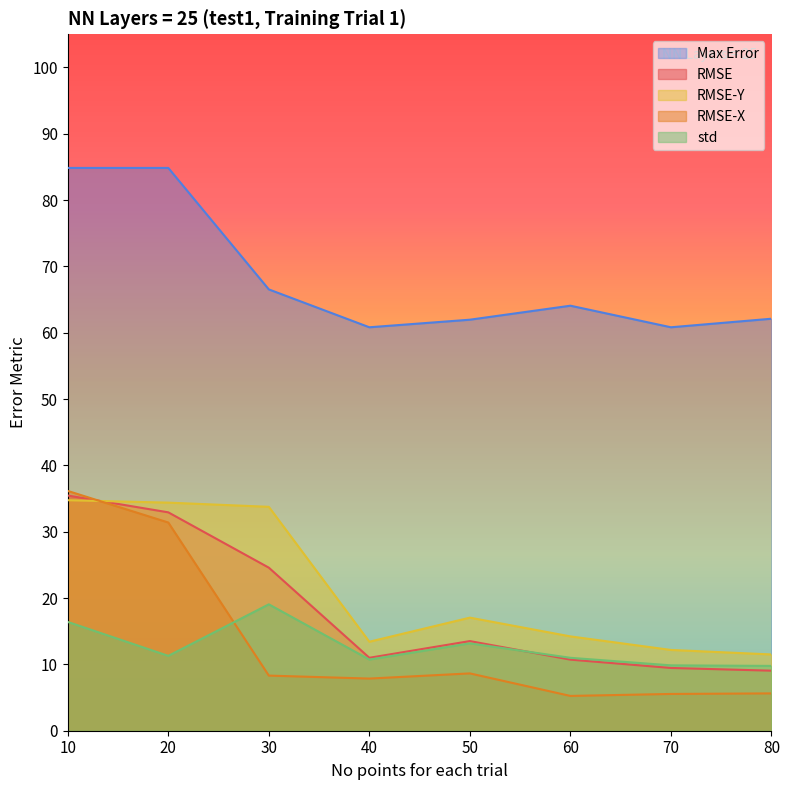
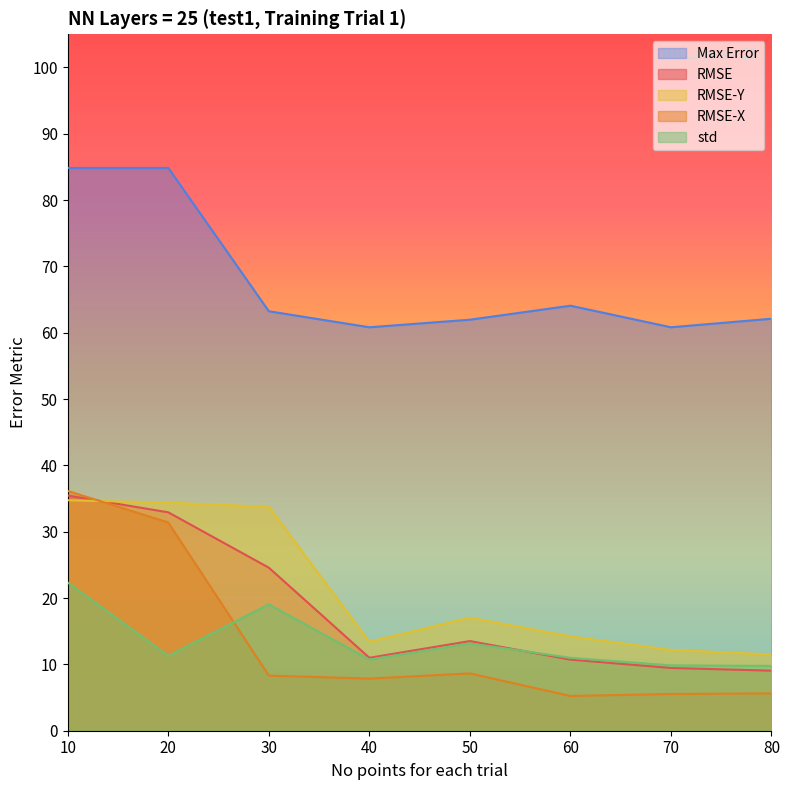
  {
    "Max Error": {
      "10": 85,
      "20": 85,
-     "30": 67,
+     "30": 63,
      "40": 61,
      "50": 62,
      "60": 64,
      "70": 61,
      "80": 62
    },
    "std": {
-     "10": 16,
+     "10": 22,
      "20": 11,
      "30": 19,
      "70": 10,
      "80": 10
    }
  }
